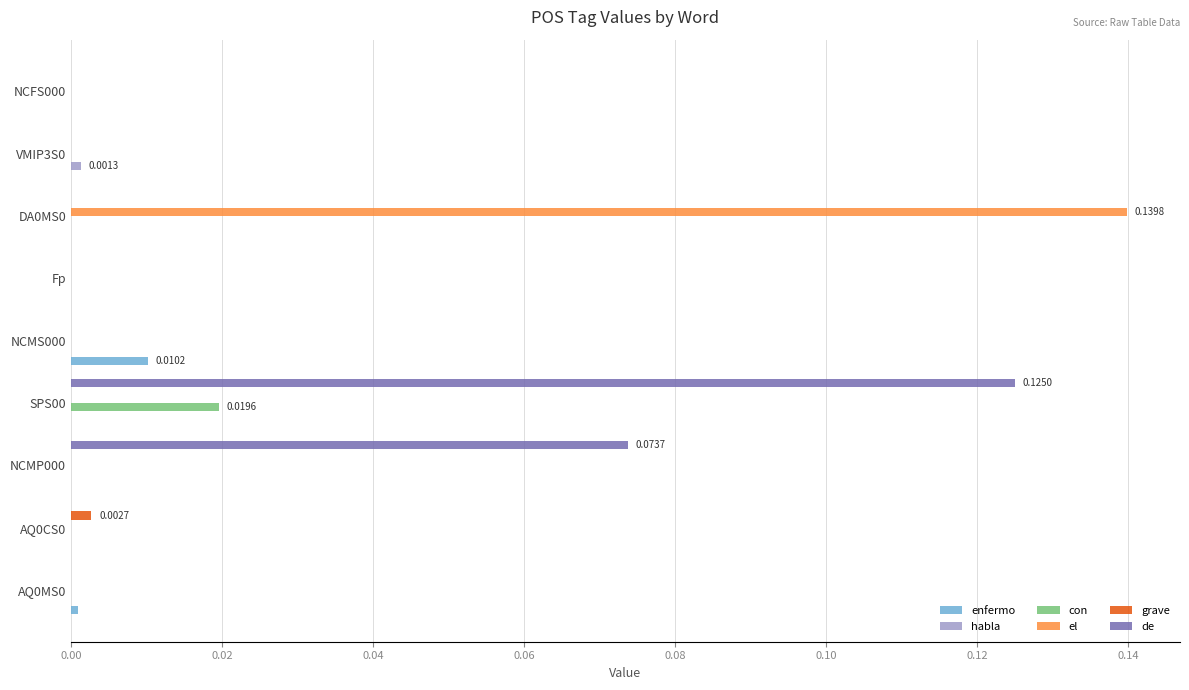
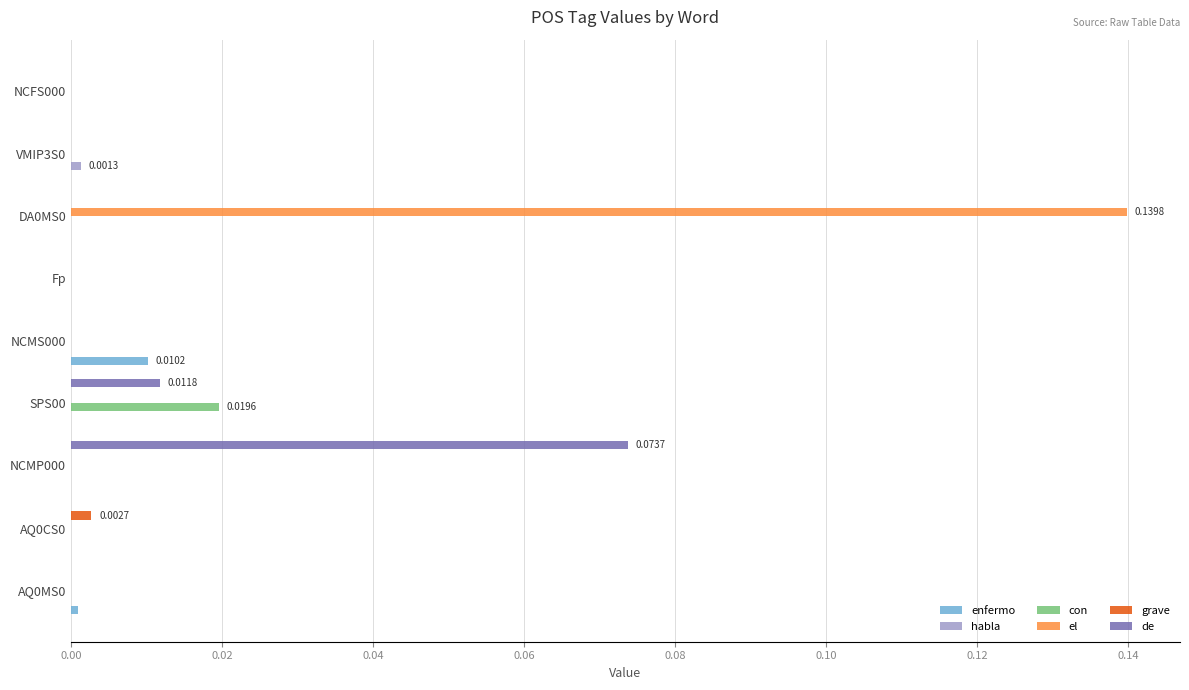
  {
    "con": {
      "SPS00": 0.0196
    },
    "el": {
      "DA0MS0": 0.1398
    },
    "grave": {
      "AQ0CS0": 0.0027
    },
    "de": {
-     "SPS00": 0.1250,
+     "SPS00": 0.0118,
      "NCMP000": 0.0737
    }
  }
